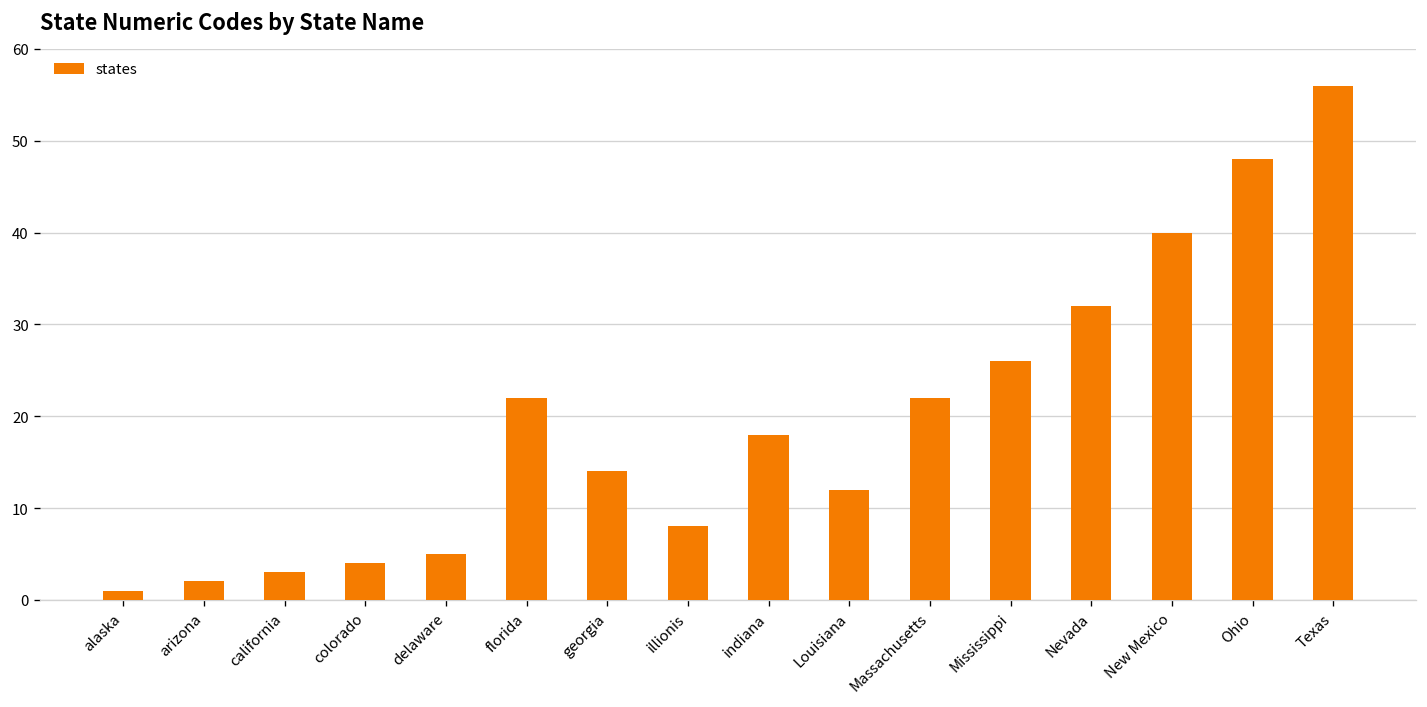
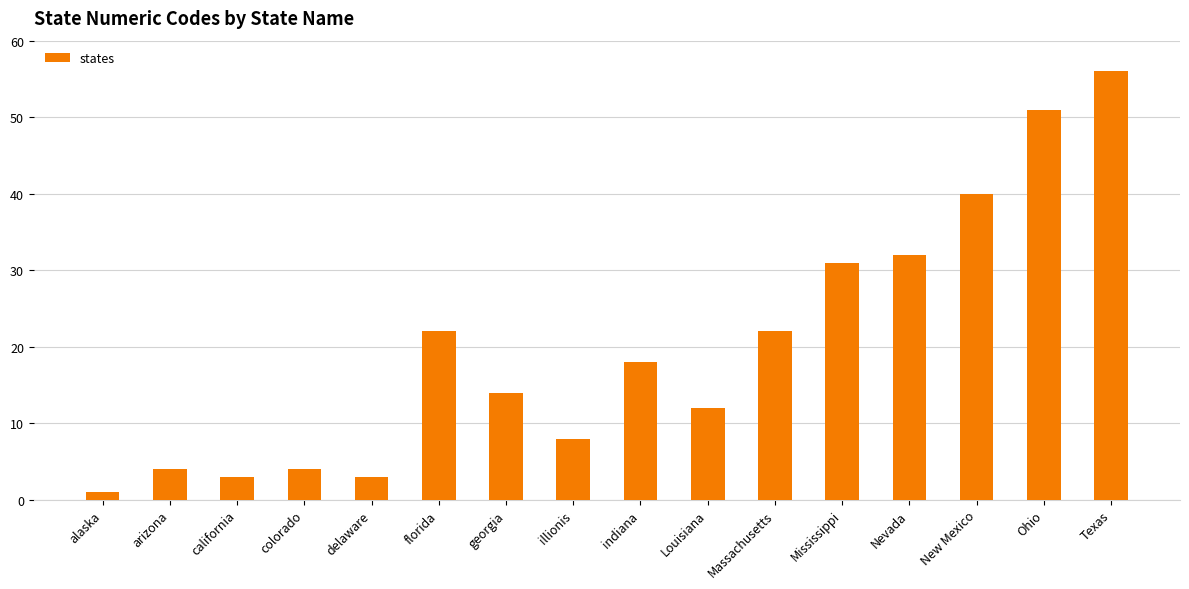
  {
    "alaska": 1,
-   "arizona": 2,
+   "arizona": 4,
    "california": 3,
    "colorado": 4,
-   "delaware": 5,
+   "delaware": 3,
    "florida": 22,
    "georgia": 14,
    "illionis": 8,
    "indiana": 18,
    "Louisiana": 12,
    "Massachusetts": 22,
-   "Mississippi": 26,
+   "Mississippi": 31,
    "Nevada": 32,
    "New Mexico": 40,
-   "Ohio": 48,
+   "Ohio": 51,
    "Texas": 56
  }
